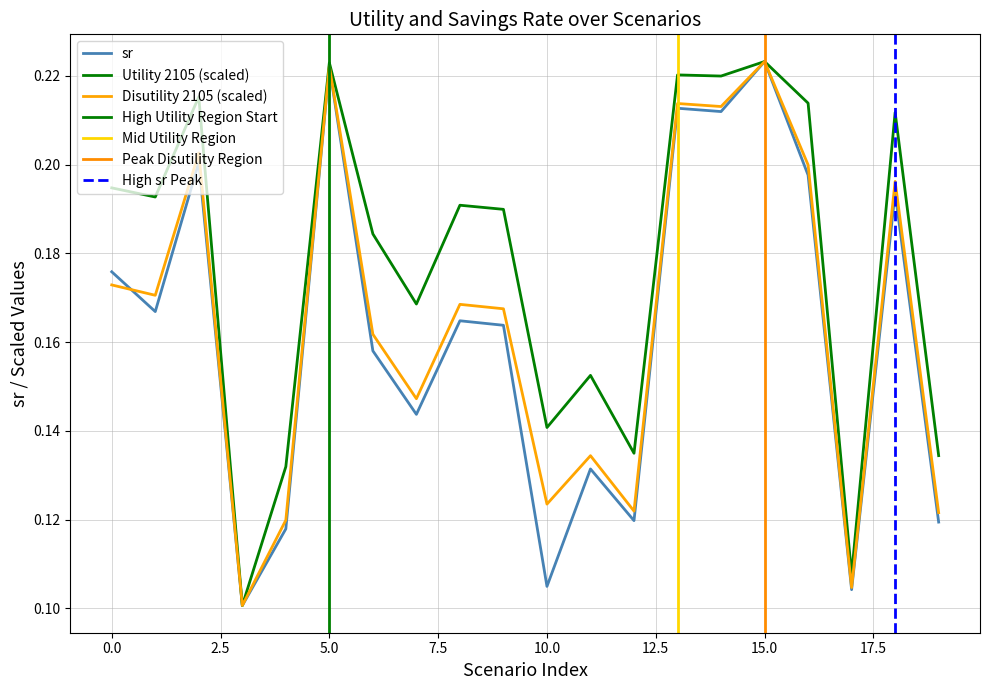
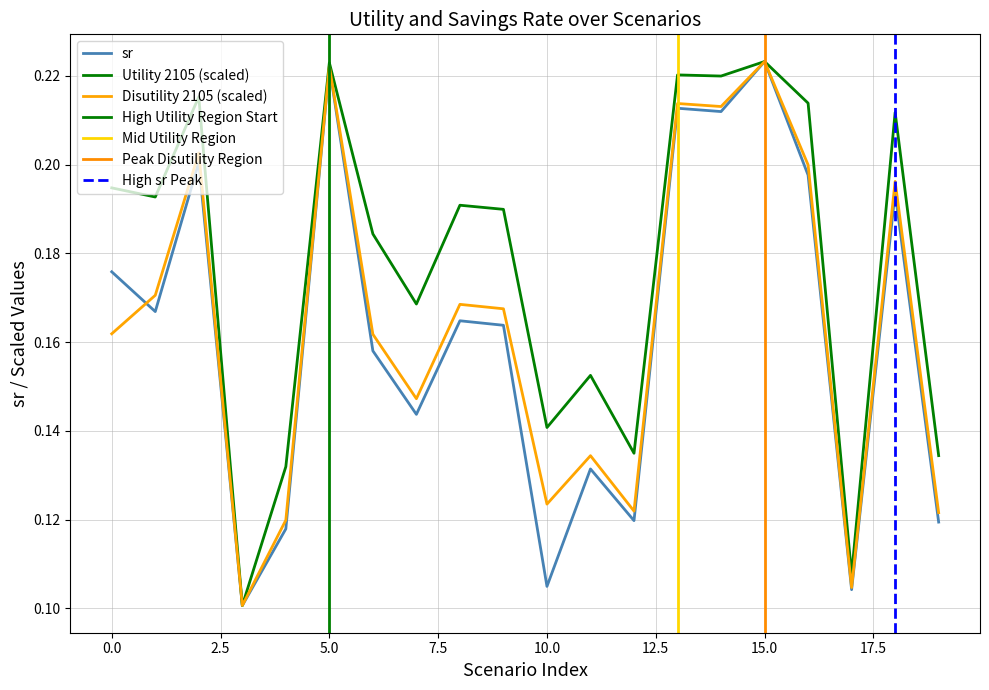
  {
    "sr": {
      "0.0": 0.176,
      "10.0": 0.105
    },
    "Utility 2105 (scaled)": {
      "5.0": 0.223,
      "10.0": 0.141
    },
    "Disutility 2105 (scaled)": {
-     "0.0": 0.173,
+     "0.0": 0.162,
      "10.0": 0.124
    }
  }
